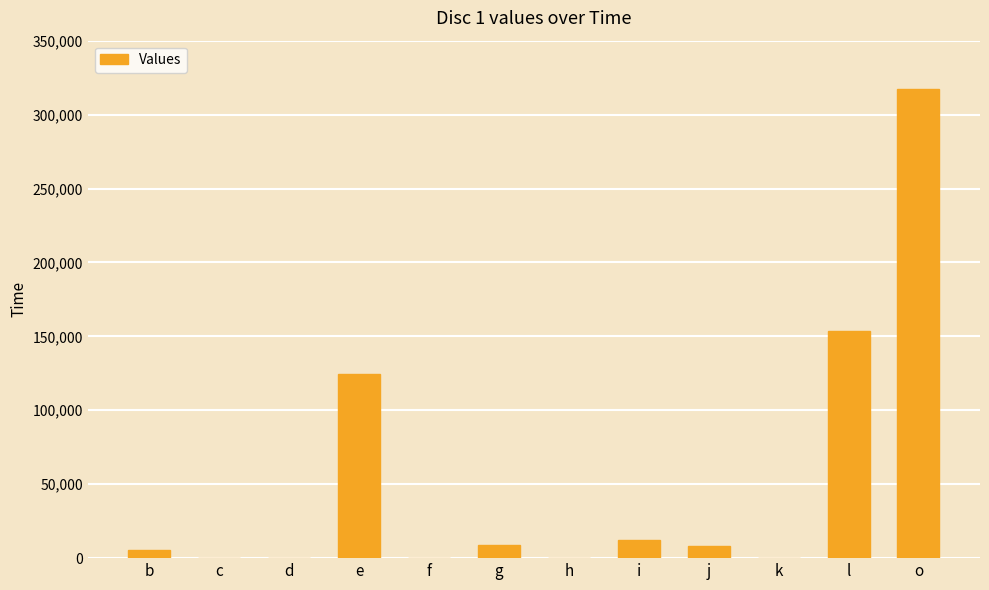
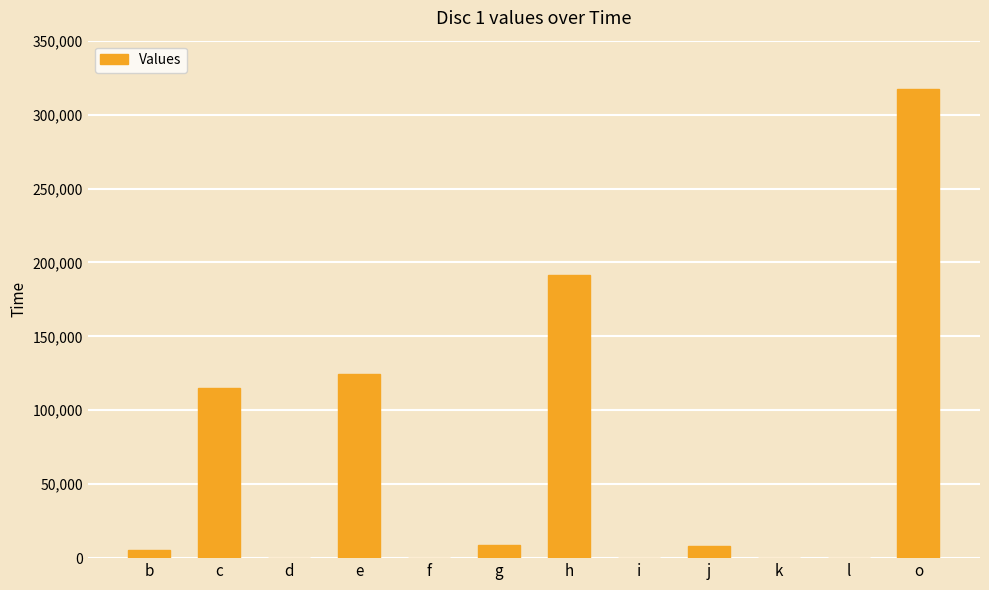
  {
    "b": "6,000",
-   "c": "0",
+   "c": "115,000",
    "e": "125,000",
    "g": "9,000",
-   "h": "0",
-   "i": "12,000",
+   "h": "192,000",
+   "i": "0",
    "j": "8,000",
-   "l": "154,000",
+   "l": "0",
    "o": "317,000"
  }
